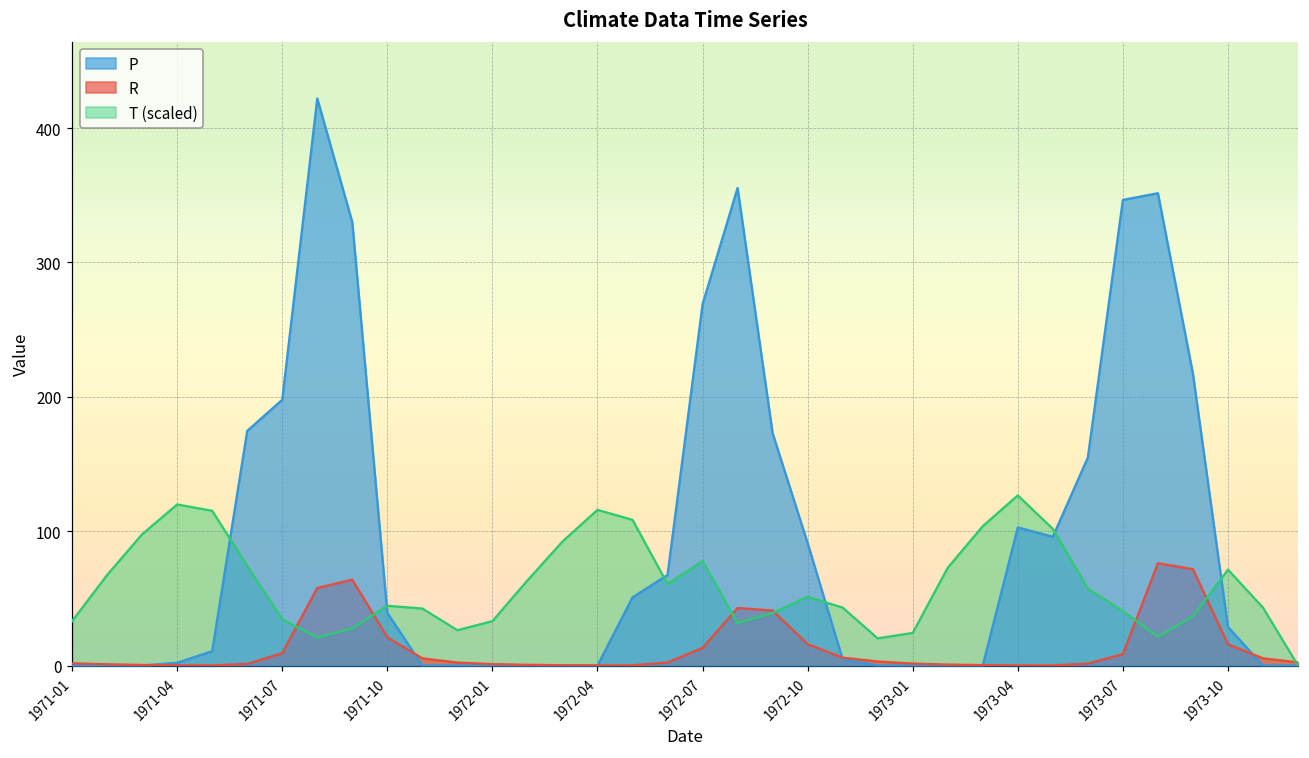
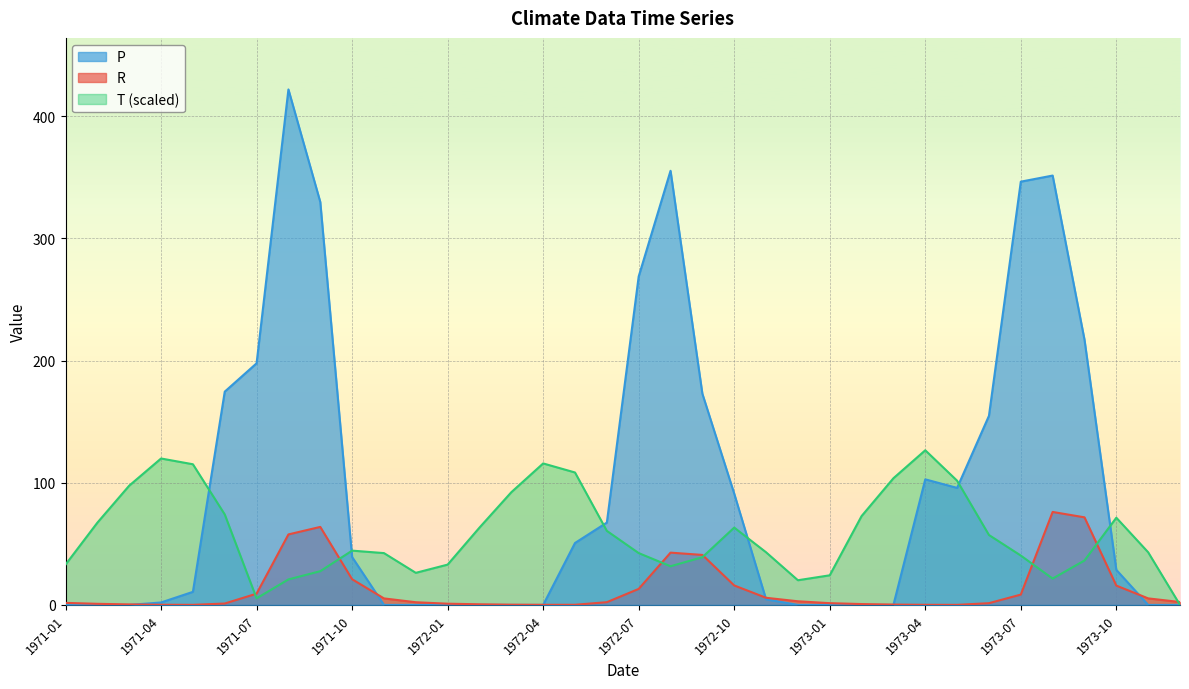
  {
    "P": {
      "1971-07": 198,
      "1971-10": 39,
      "1972-07": 269,
      "1972-10": 91,
      "1973-04": 103,
      "1973-07": 347,
      "1973-10": 29
    },
    "R": {
      "1971-07": 9,
      "1971-10": 21,
      "1972-07": 13,
      "1972-10": 16,
      "1973-04": 0,
      "1973-07": 8,
      "1973-10": 16
    },
    "T (scaled)": {
      "1971-01": 33,
      "1971-04": 120,
-     "1971-07": 34,
+     "1971-07": 5,
      "1971-10": 44,
      "1972-01": 33,
      "1972-04": 116,
-     "1972-07": 78,
-     "1972-10": 51,
+     "1972-07": 42,
+     "1972-10": 63,
      "1973-01": 24,
      "1973-04": 127,
      "1973-07": 40,
      "1973-10": 71
    }
  }
